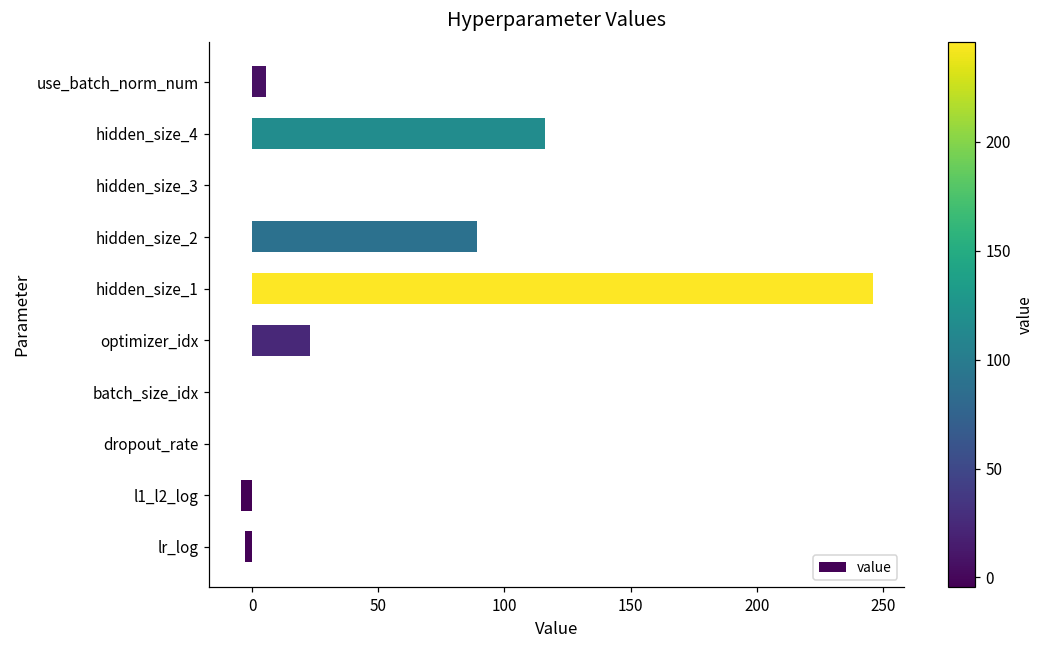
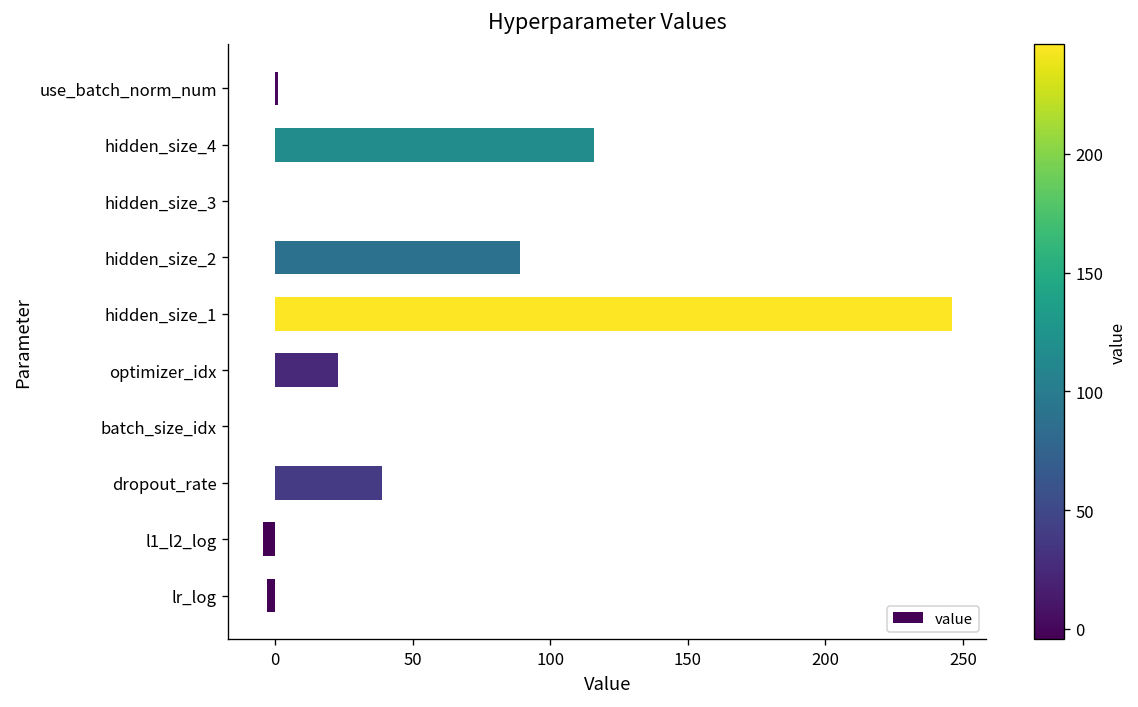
  {
-   "use_batch_norm_num": 6,
+   "use_batch_norm_num": 1,
    "hidden_size_4": 116,
    "hidden_size_3": 0,
    "hidden_size_2": 89,
    "hidden_size_1": 246,
    "optimizer_idx": 23,
    "batch_size_idx": 0,
-   "dropout_rate": 0,
+   "dropout_rate": 39,
    "l1_l2_log": -4,
    "lr_log": -3
  }
